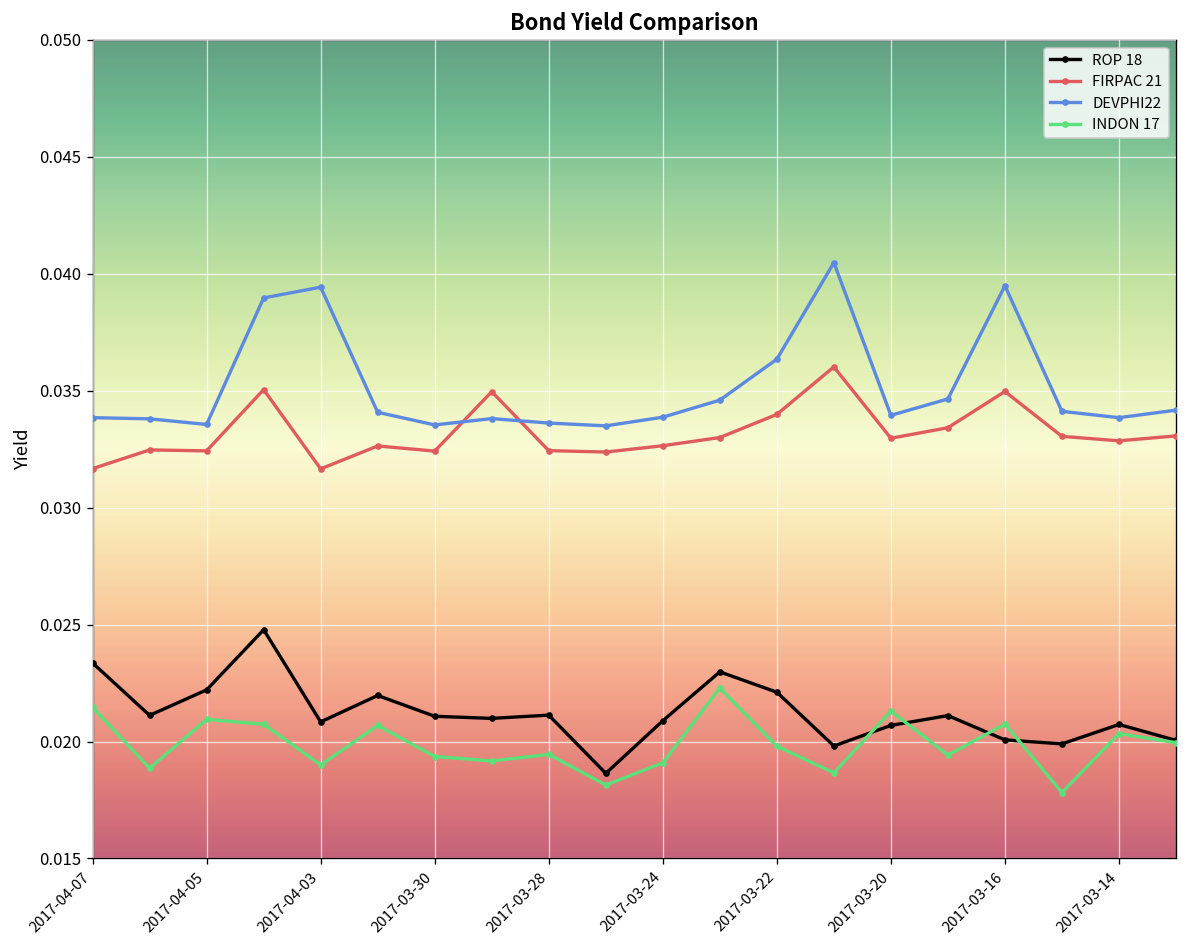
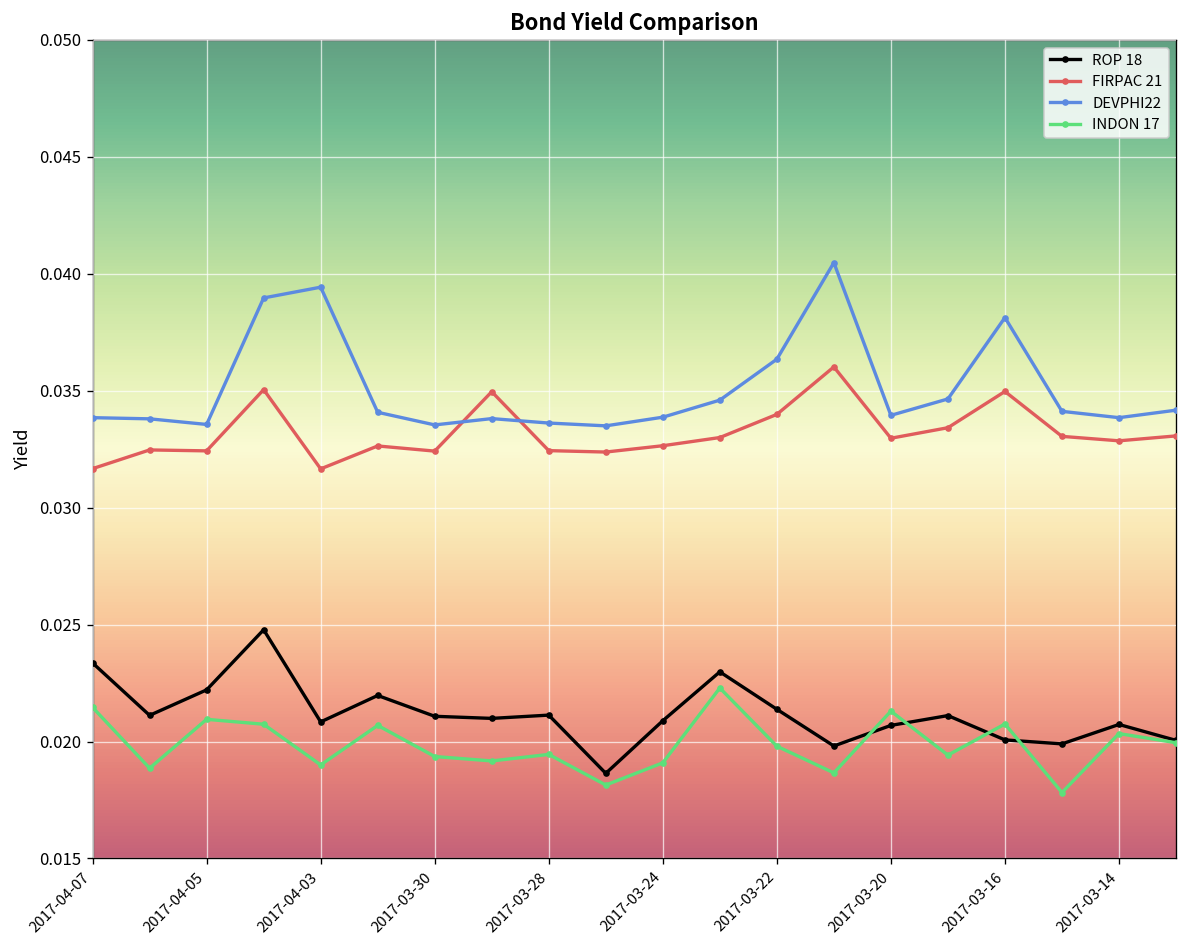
  {
    "ROP 18": {
      "2017-04-07": 0.0234,
      "2017-04-05": 0.0222,
      "2017-04-03": 0.0208,
      "2017-03-30": 0.0211,
      "2017-03-28": 0.0211,
      "2017-03-24": 0.0209,
-     "2017-03-22": 0.0221,
+     "2017-03-22": 0.0214,
      "2017-03-20": 0.0207,
      "2017-03-16": 0.0201,
      "2017-03-14": 0.0207
    },
    "FIRPAC 21": {
      "2017-04-07": 0.0317,
      "2017-04-05": 0.0324,
      "2017-04-03": 0.0317,
      "2017-03-30": 0.0324,
      "2017-03-28": 0.0324,
      "2017-03-24": 0.0327,
      "2017-03-22": 0.0340,
      "2017-03-20": 0.0330,
      "2017-03-16": 0.0350,
      "2017-03-14": 0.0329
    },
    "DEVPHI22": {
      "2017-04-07": 0.0339,
      "2017-04-05": 0.0336,
      "2017-04-03": 0.0394,
      "2017-03-30": 0.0335,
      "2017-03-28": 0.0336,
      "2017-03-24": 0.0339,
      "2017-03-22": 0.0364,
      "2017-03-20": 0.0340,
-     "2017-03-16": 0.0395,
+     "2017-03-16": 0.0381,
      "2017-03-14": 0.0339
    },
    "INDON 17": {
      "2017-04-07": 0.0215,
      "2017-04-05": 0.0210,
      "2017-04-03": 0.0190,
      "2017-03-30": 0.0194,
      "2017-03-28": 0.0195,
      "2017-03-24": 0.0191,
      "2017-03-22": 0.0198,
      "2017-03-20": 0.0213,
      "2017-03-16": 0.0208,
      "2017-03-14": 0.0203
    }
  }
